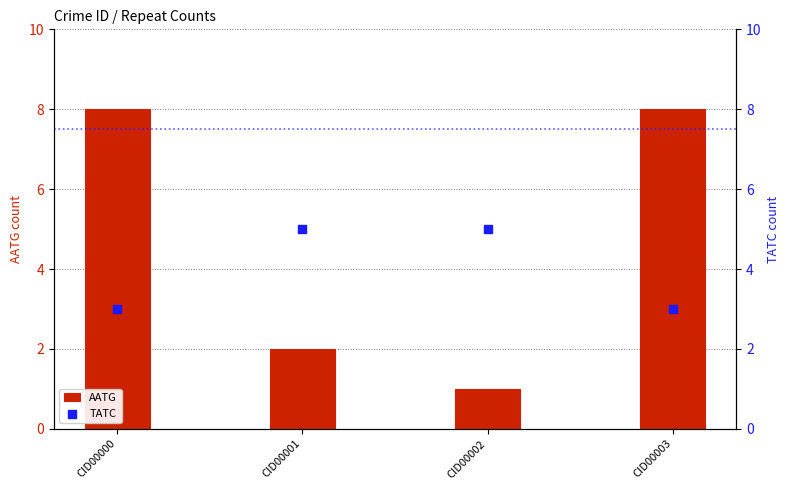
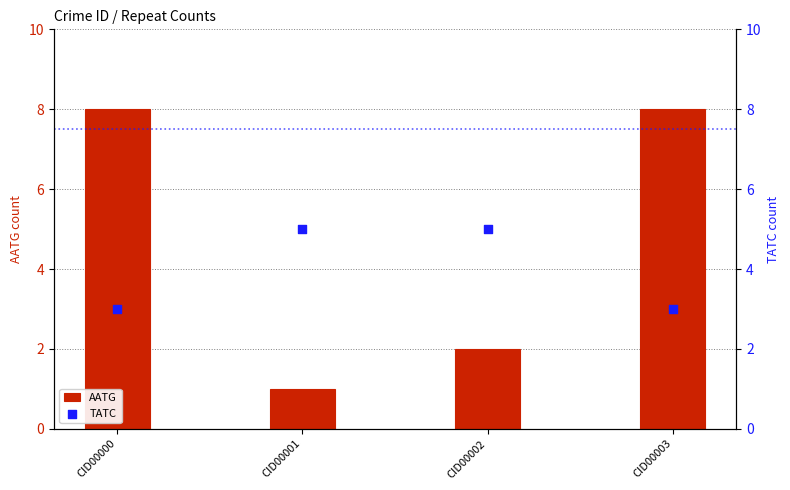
  {
    "AATG": {
      "CID00000": 8,
-     "CID00001": 2,
-     "CID00002": 1,
+     "CID00001": 1,
+     "CID00002": 2,
      "CID00003": 8
    }
  }
